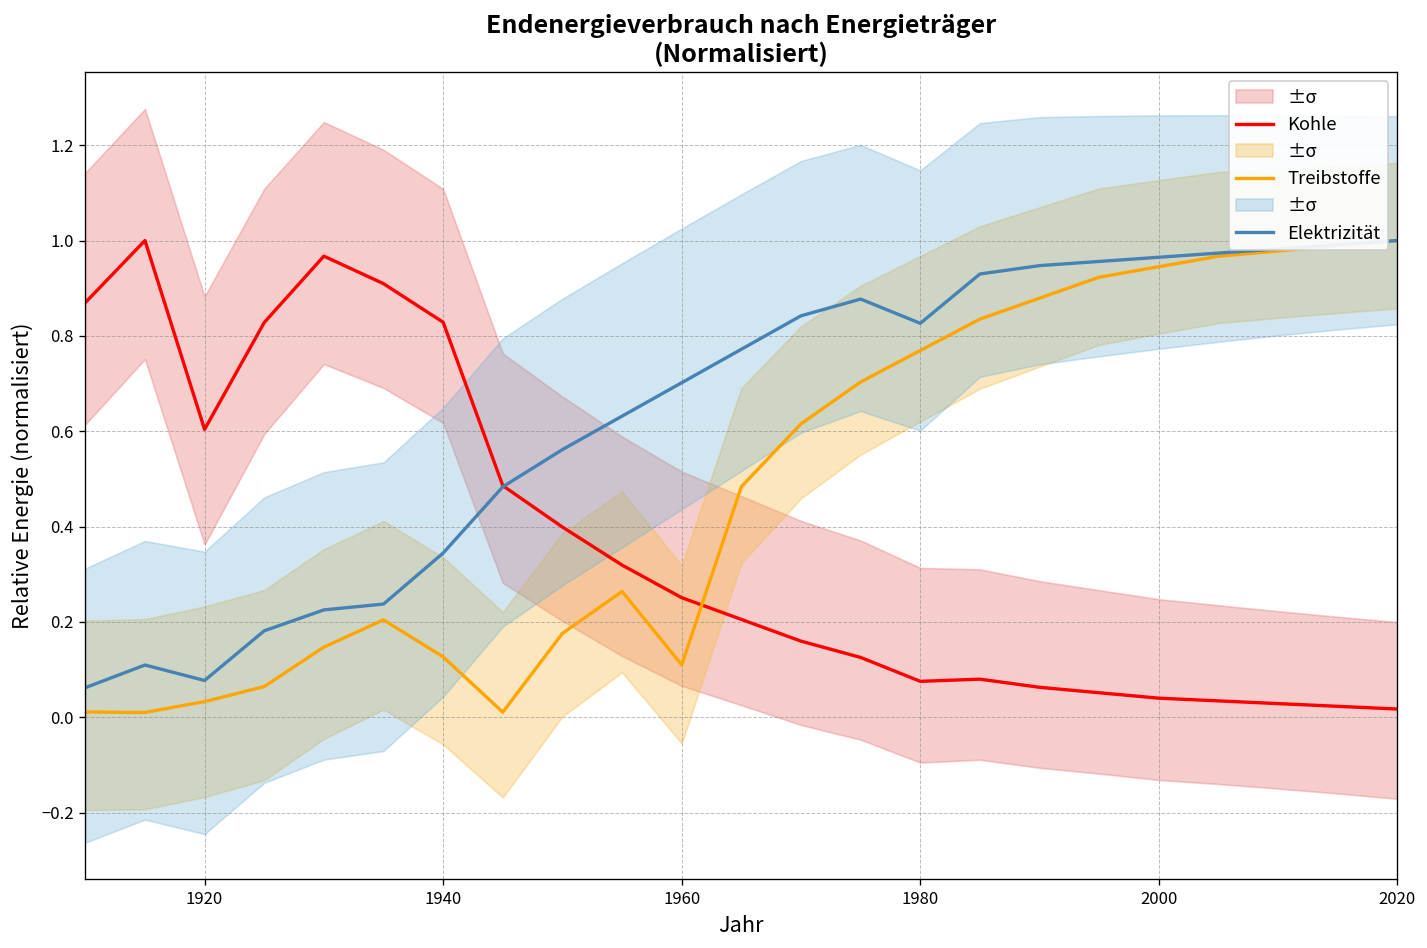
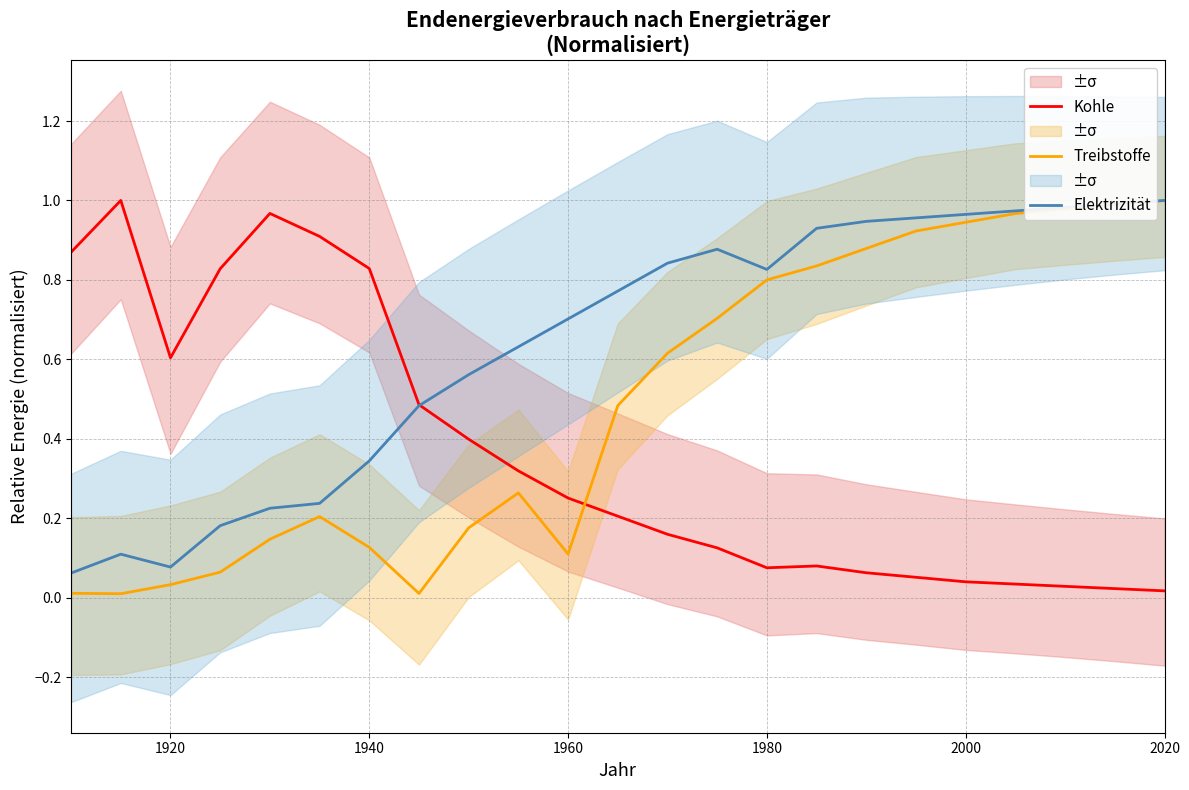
  {
    "Kohle": {
      "1920": 0.60,
      "1940": 0.83,
      "1960": 0.25,
      "1980": 0.08,
      "2000": 0.04,
      "2020": 0.02
    },
    "Treibstoffe": {
      "1920": 0.03,
      "1940": 0.13,
      "1960": 0.11,
-     "1980": 0.77,
+     "1980": 0.80,
      "2000": 0.95
    },
    "Elektrizität": {
      "1920": 0.08,
      "1940": 0.34,
      "1960": 0.70,
      "1980": 0.83,
      "2000": 0.96
    }
  }
